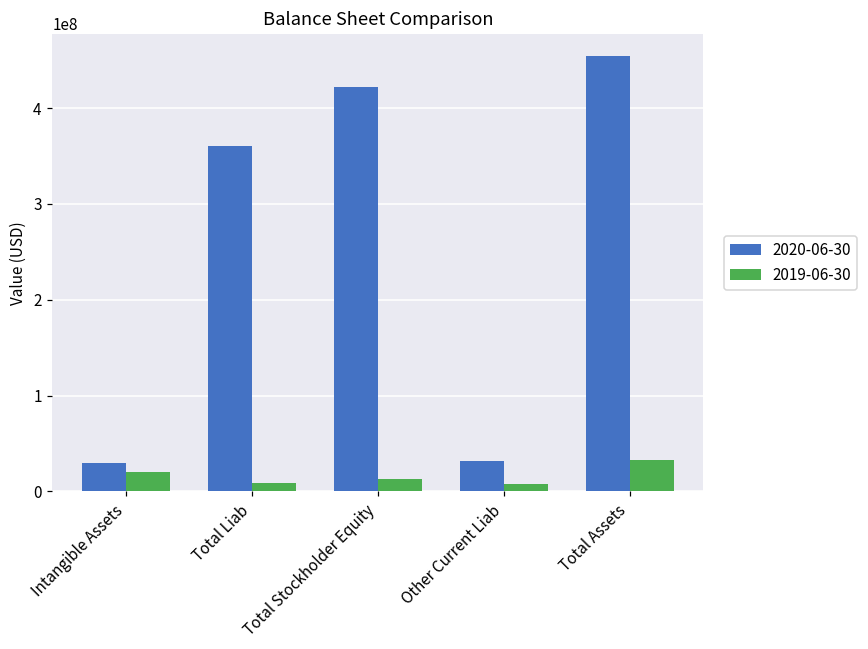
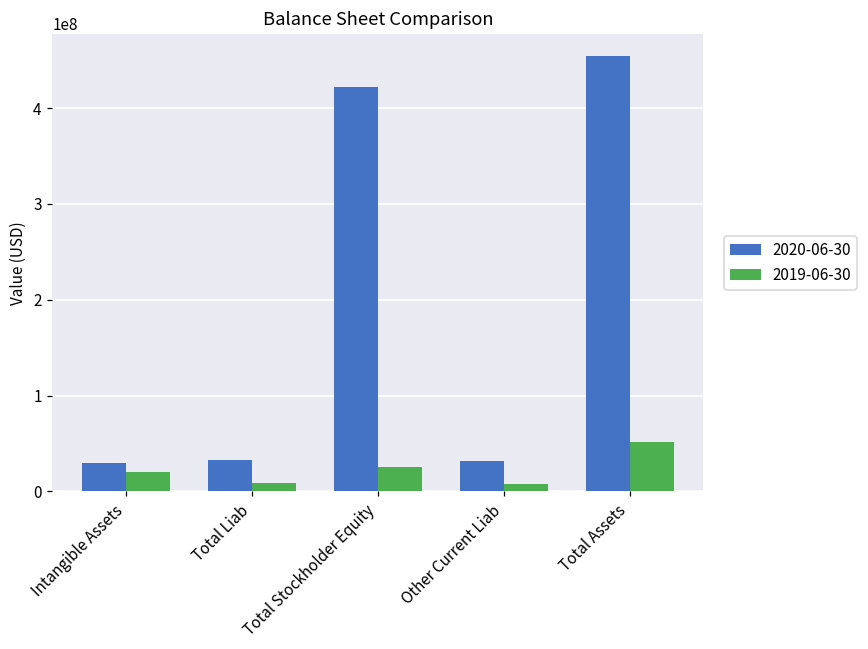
  {
    "2020-06-30": {
      "Intangible Assets": 30000000,
-     "Total Liab": 360000000,
+     "Total Liab": 30000000,
      "Total Stockholder Equity": 420000000,
      "Other Current Liab": 30000000,
      "Total Assets": 450000000
    },
    "2019-06-30": {
      "Intangible Assets": 20000000,
      "Total Liab": 10000000,
-     "Total Stockholder Equity": 10000000,
+     "Total Stockholder Equity": 30000000,
      "Other Current Liab": 10000000,
-     "Total Assets": 30000000
+     "Total Assets": 50000000
    }
  }
